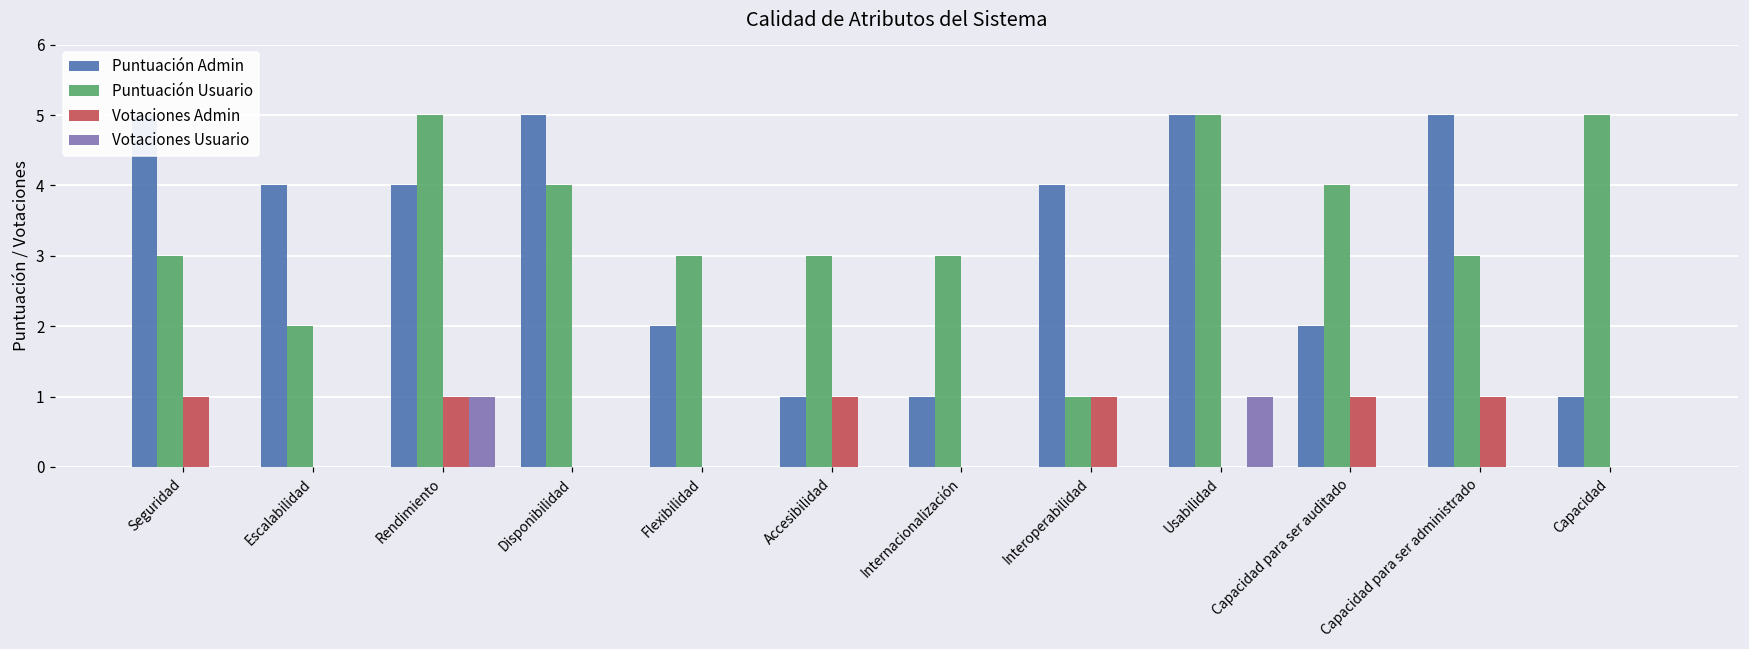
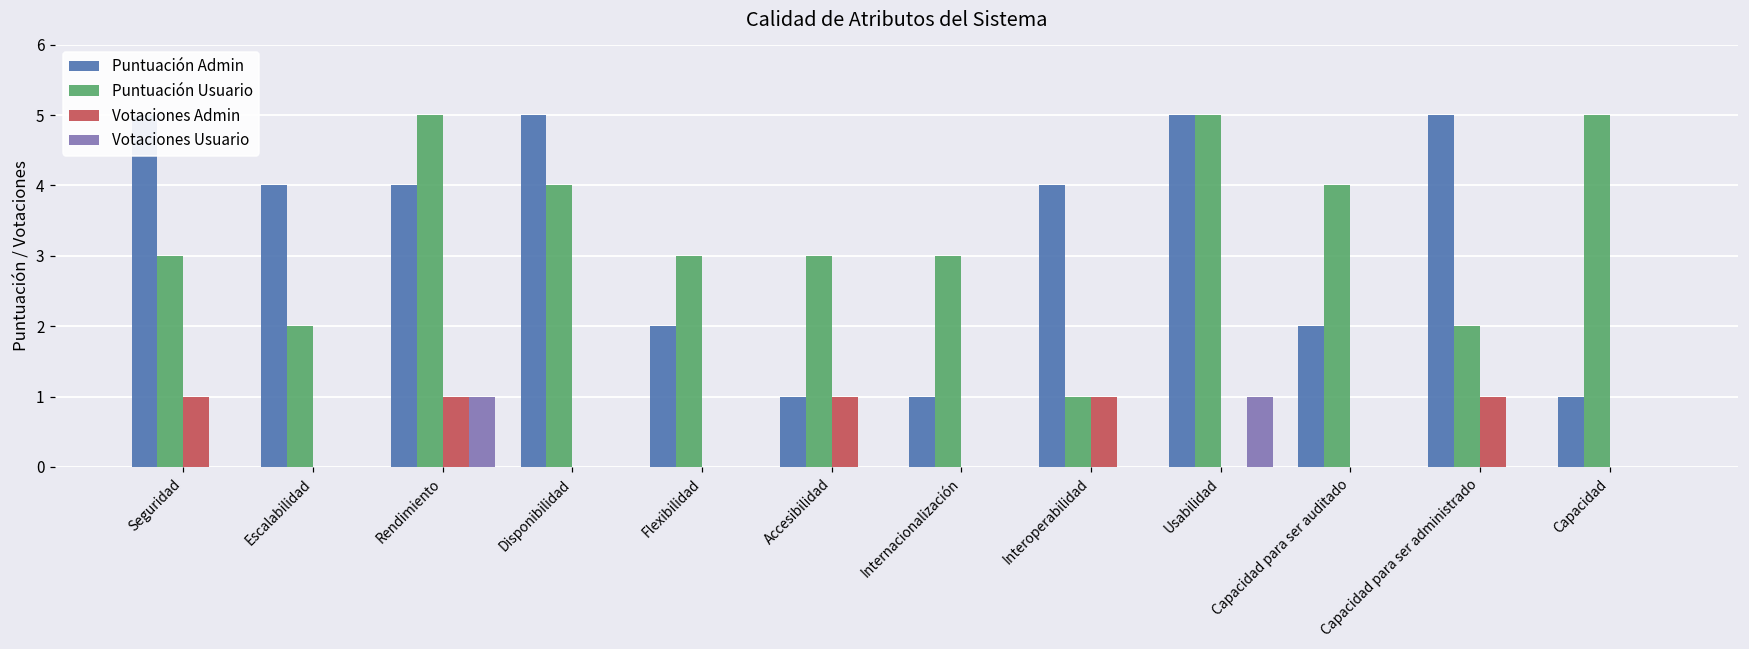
  {
    "Puntuación Usuario": {
      "Seguridad": 3,
      "Escalabilidad": 2,
      "Rendimiento": 5,
      "Disponibilidad": 4,
      "Flexibilidad": 3,
      "Accesibilidad": 3,
      "Internacionalización": 3,
      "Interoperabilidad": 1,
      "Usabilidad": 5,
      "Capacidad para ser auditado": 4,
-     "Capacidad para ser administrado": 3,
+     "Capacidad para ser administrado": 2,
      "Capacidad": 5
    },
    "Votaciones Admin": {
      "Seguridad": 1,
      "Escalabilidad": 0,
      "Rendimiento": 1,
      "Disponibilidad": 0,
      "Flexibilidad": 0,
      "Accesibilidad": 1,
      "Internacionalización": 0,
      "Interoperabilidad": 1,
      "Usabilidad": 0,
-     "Capacidad para ser auditado": 1,
+     "Capacidad para ser auditado": 0,
      "Capacidad para ser administrado": 1,
      "Capacidad": 0
    }
  }
